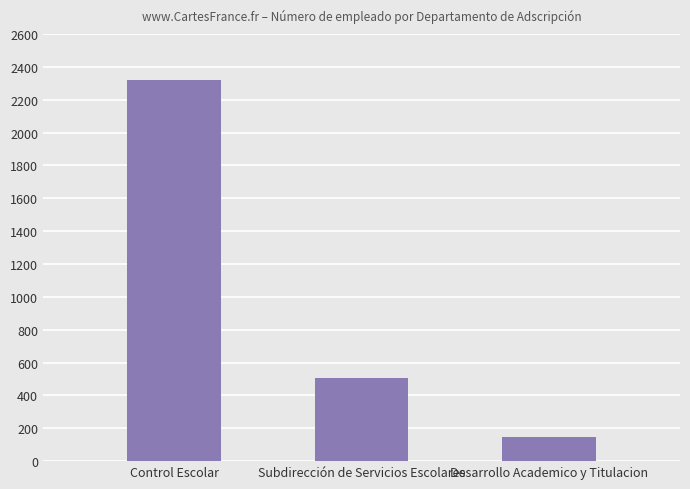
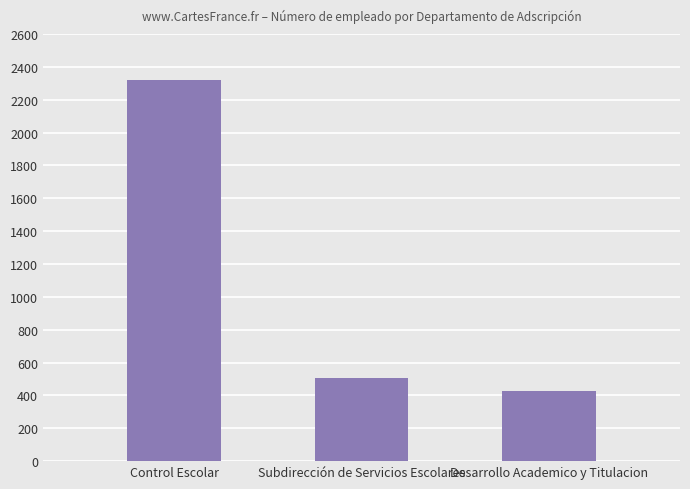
  {
    "Control Escolar": 2320,
    "Subdirección de Servicios Escolares": 500,
-   "Desarrollo Academico y Titulacion": 140
+   "Desarrollo Academico y Titulacion": 430
  }
